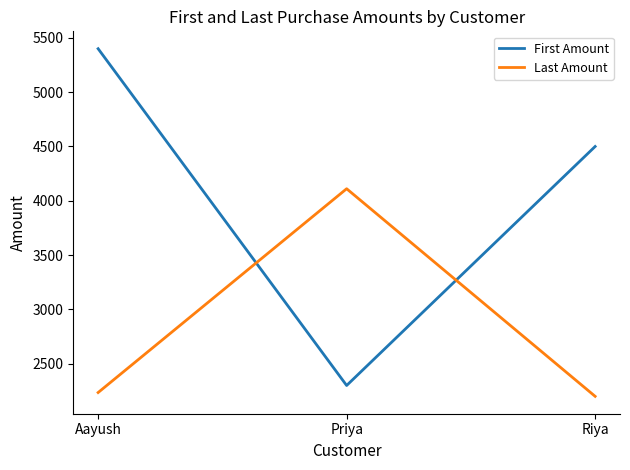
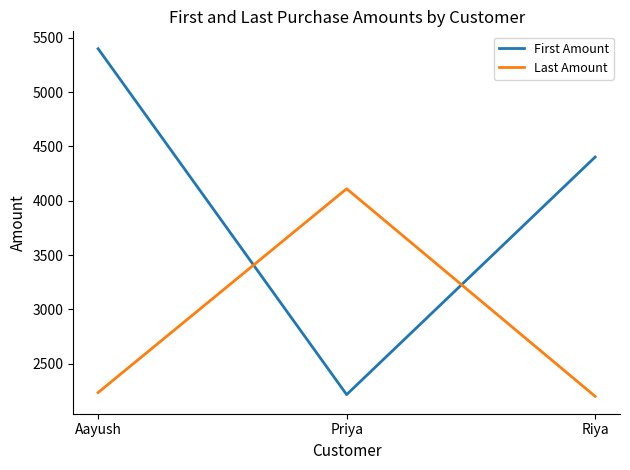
  {
    "First Amount": {
      "Aayush": 5400,
-     "Priya": 2300,
-     "Riya": 4500
+     "Priya": 2220,
+     "Riya": 4400
    },
    "Last Amount": {
      "Aayush": 2240,
      "Priya": 4110,
      "Riya": 2200
    }
  }
